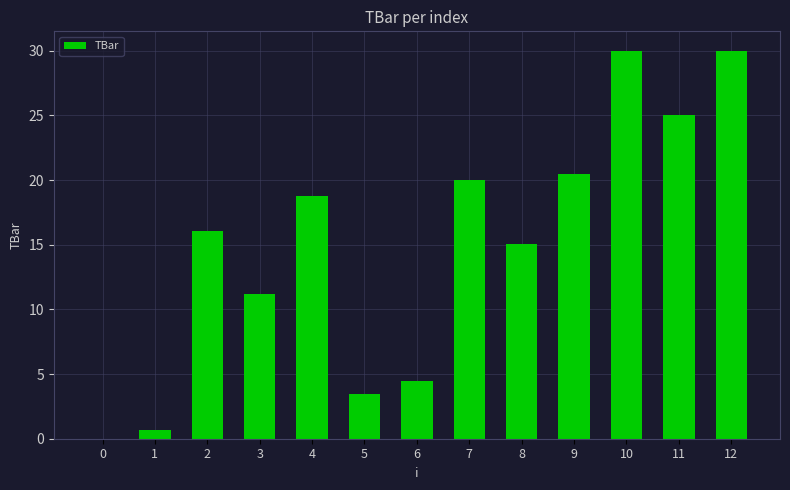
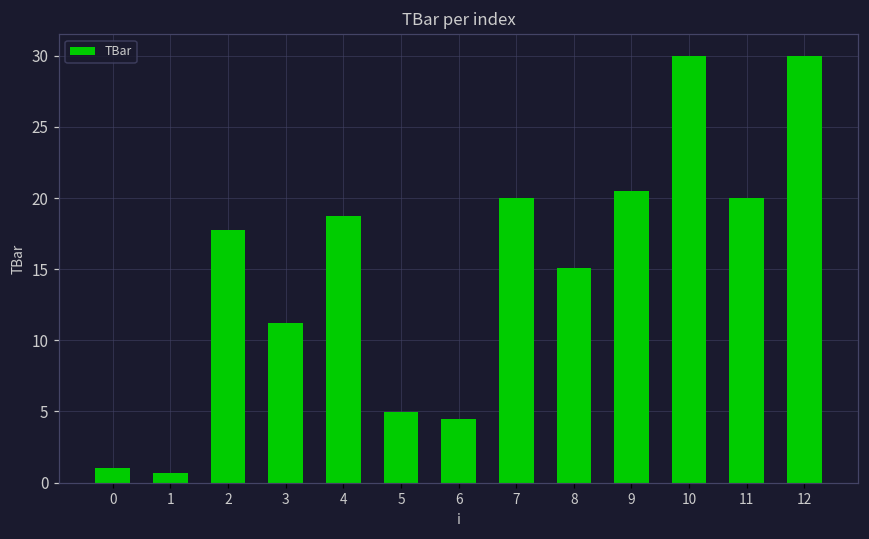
  {
-   "0": 0,
+   "0": 1,
    "1": 0.7,
-   "2": 16.0,
+   "2": 17.7,
    "3": 11.2,
    "4": 18.7,
-   "5": 3.4,
+   "5": 5.0,
    "6": 4.5,
    "7": 20.0,
    "8": 15.1,
    "9": 20.5,
    "10": 30.0,
-   "11": 25,
+   "11": 20,
    "12": 30.0
  }
